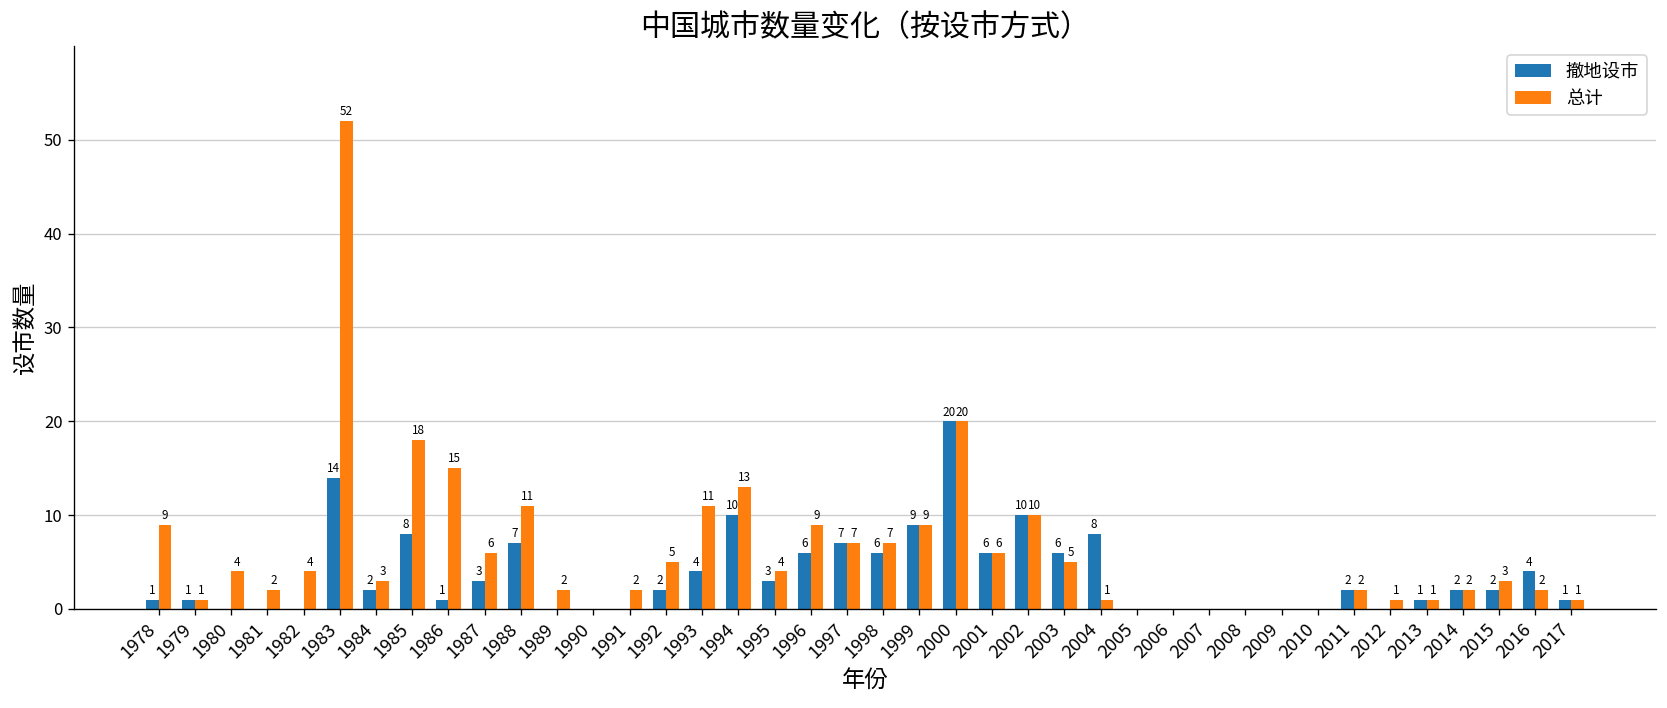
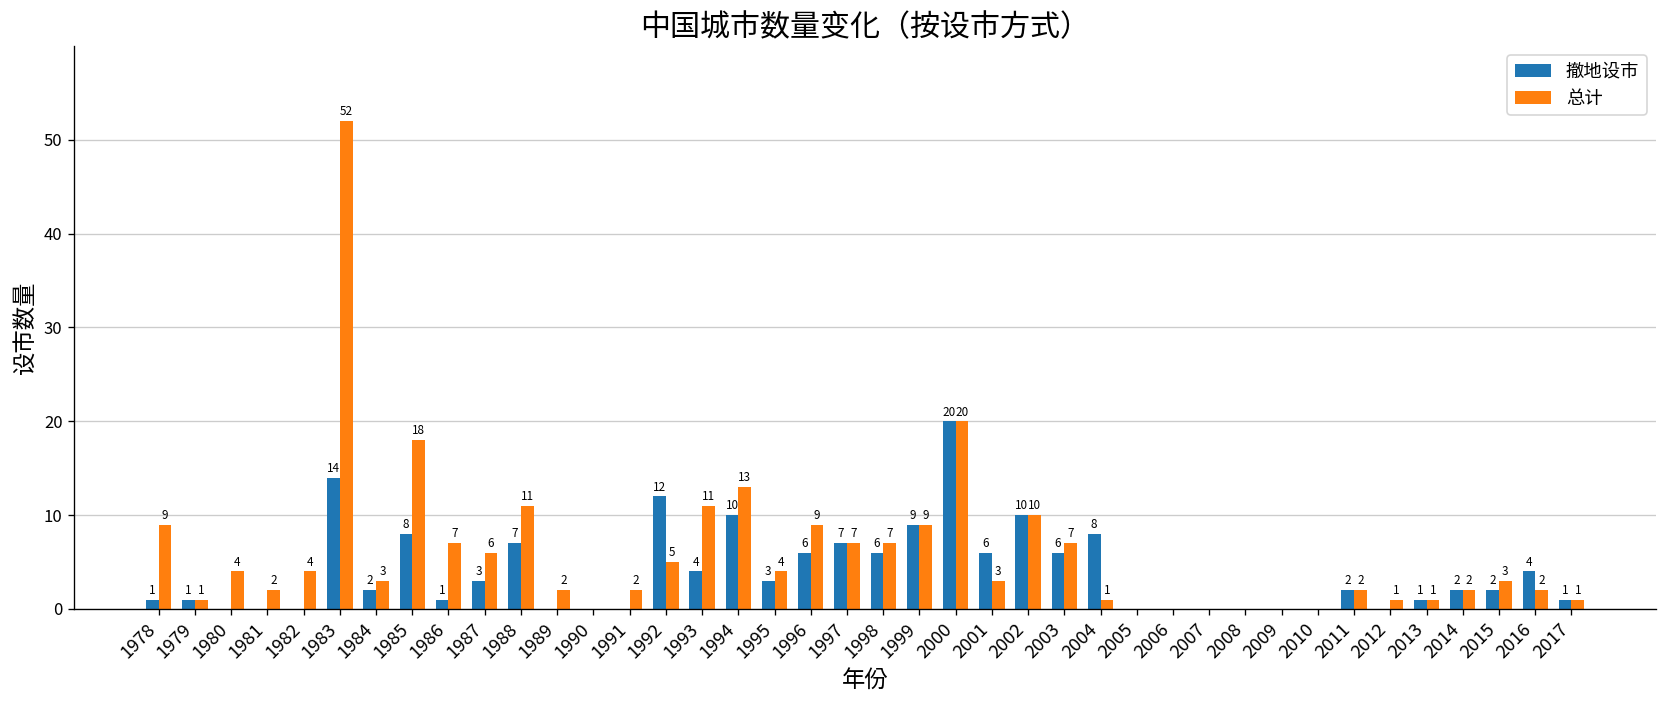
  {
    "撤地设市": {
      "1978": 1,
      "1979": 1,
      "1983": 14,
      "1984": 2,
      "1985": 8,
      "1986": 1,
      "1987": 3,
      "1988": 7,
-     "1992": 2,
+     "1992": 12,
      "1993": 4,
      "1994": 10,
      "1995": 3,
      "1996": 6,
      "1997": 7,
      "1998": 6,
      "1999": 9,
      "2000": 20,
      "2001": 6,
      "2002": 10,
      "2003": 6,
      "2004": 8,
      "2011": 2,
      "2013": 1,
      "2014": 2,
      "2015": 2,
      "2016": 4,
      "2017": 1
    },
    "总计": {
      "1978": 9,
      "1979": 1,
      "1980": 4,
      "1981": 2,
      "1982": 4,
      "1983": 52,
      "1984": 3,
      "1985": 18,
-     "1986": 15,
+     "1986": 7,
      "1987": 6,
      "1988": 11,
      "1989": 2,
      "1991": 2,
      "1992": 5,
      "1993": 11,
      "1994": 13,
      "1995": 4,
      "1996": 9,
      "1997": 7,
      "1998": 7,
      "1999": 9,
      "2000": 20,
-     "2001": 6,
+     "2001": 3,
      "2002": 10,
-     "2003": 5,
+     "2003": 7,
      "2004": 1,
      "2011": 2,
      "2012": 1,
      "2013": 1,
      "2014": 2,
      "2015": 3,
      "2016": 2,
      "2017": 1
    }
  }
